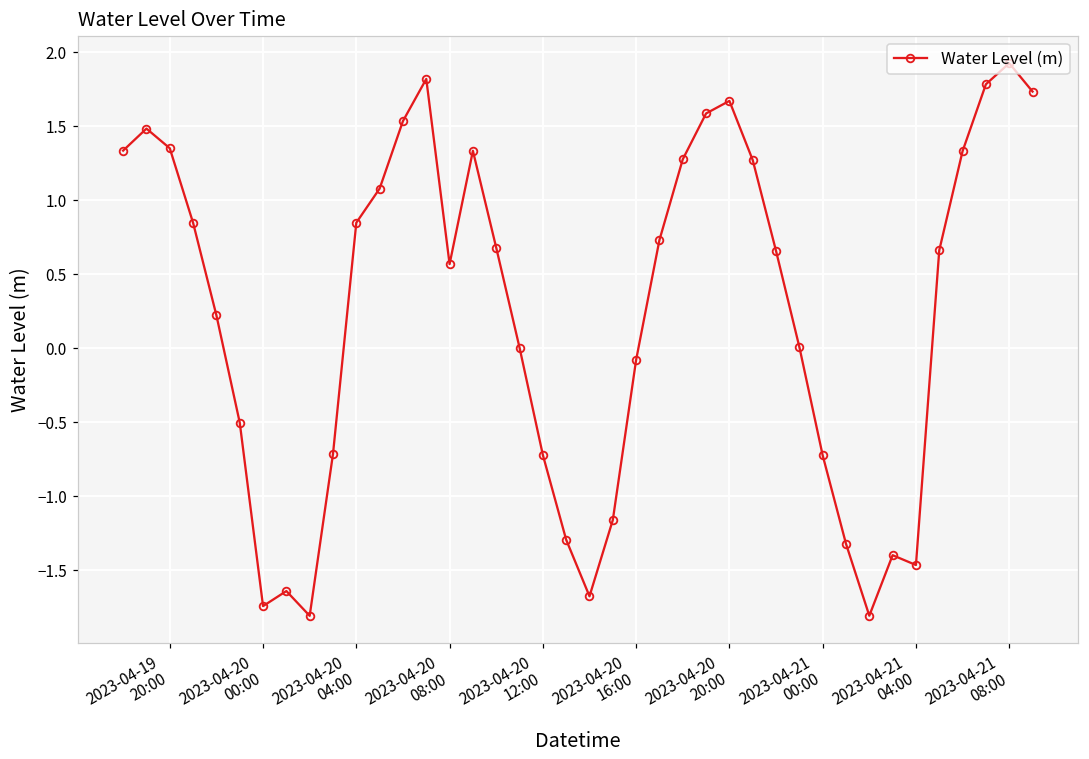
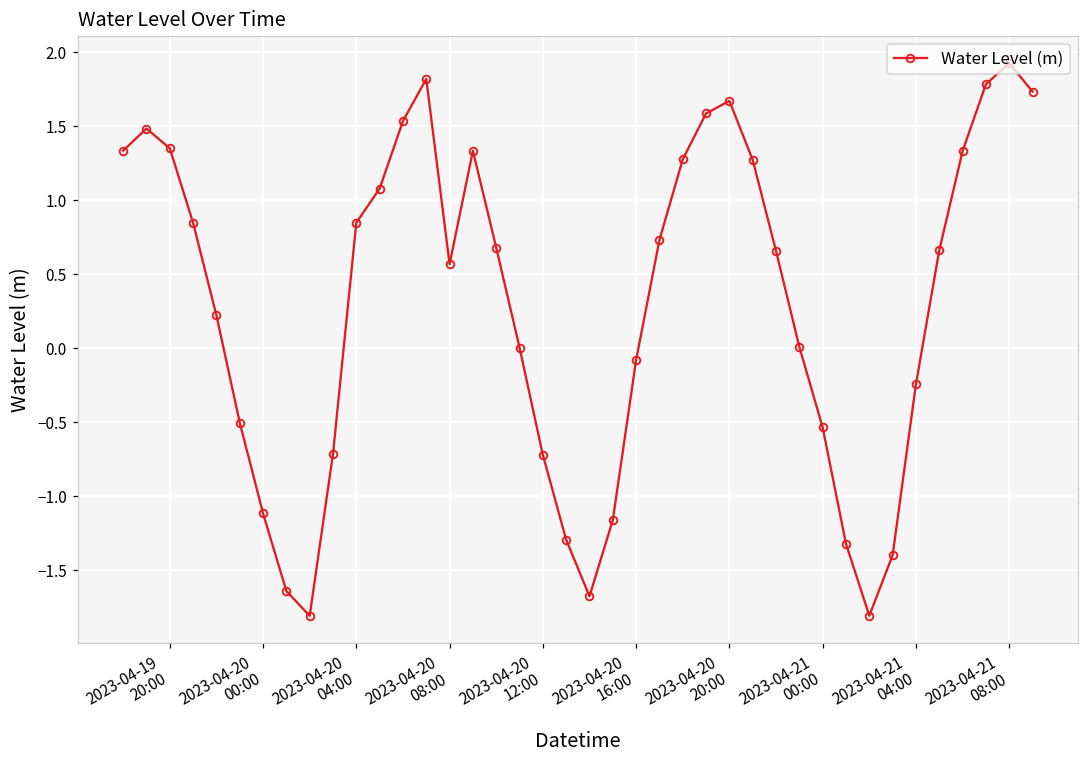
  {
    "2023-04-19 20:00": 1.35,
-   "2023-04-20 00:00": -1.74,
+   "2023-04-20 00:00": -1.11,
    "2023-04-20 04:00": 0.85,
    "2023-04-20 08:00": 0.57,
    "2023-04-20 12:00": -0.72,
    "2023-04-20 16:00": -0.08,
    "2023-04-20 20:00": 1.67,
-   "2023-04-21 00:00": -0.72,
-   "2023-04-21 04:00": -1.46
+   "2023-04-21 00:00": -0.53,
+   "2023-04-21 04:00": -0.24
  }
